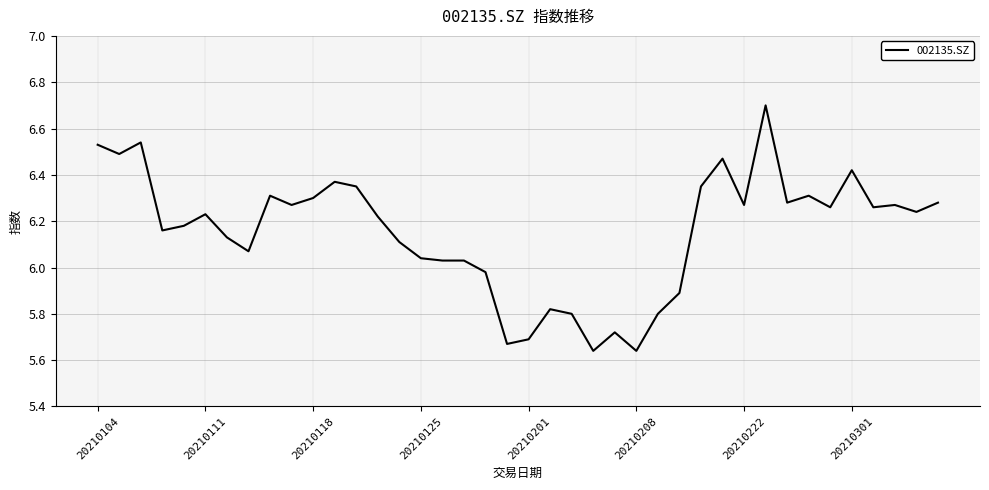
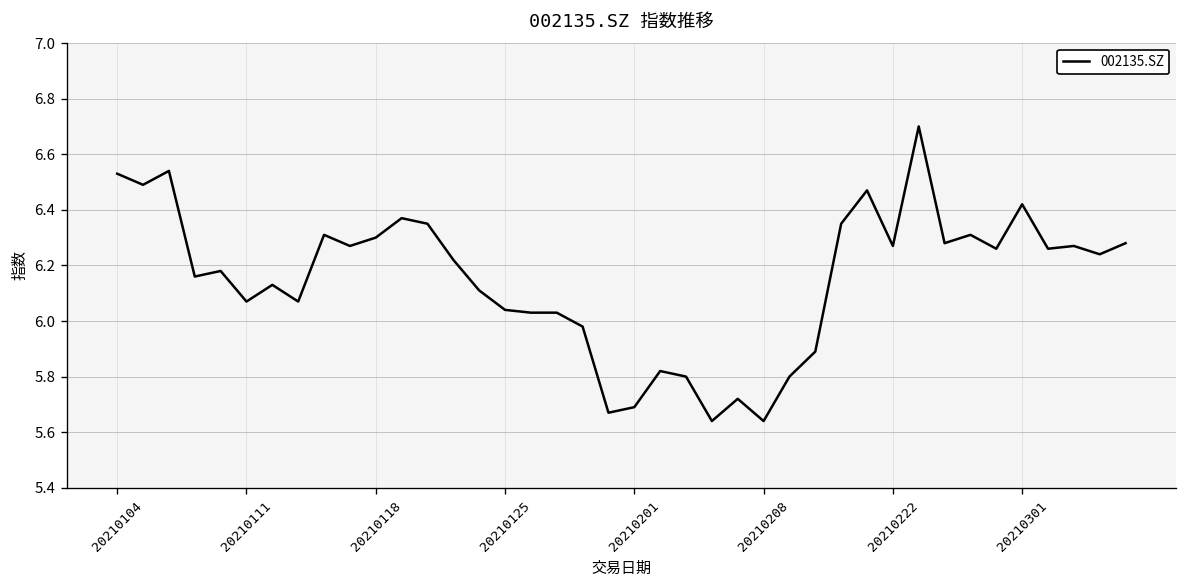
  {
    "20210104": 6.53,
-   "20210111": 6.23,
+   "20210111": 6.07,
    "20210118": 6.30,
    "20210125": 6.04,
    "20210201": 5.69,
    "20210208": 5.64,
    "20210222": 6.27,
    "20210301": 6.42
  }
